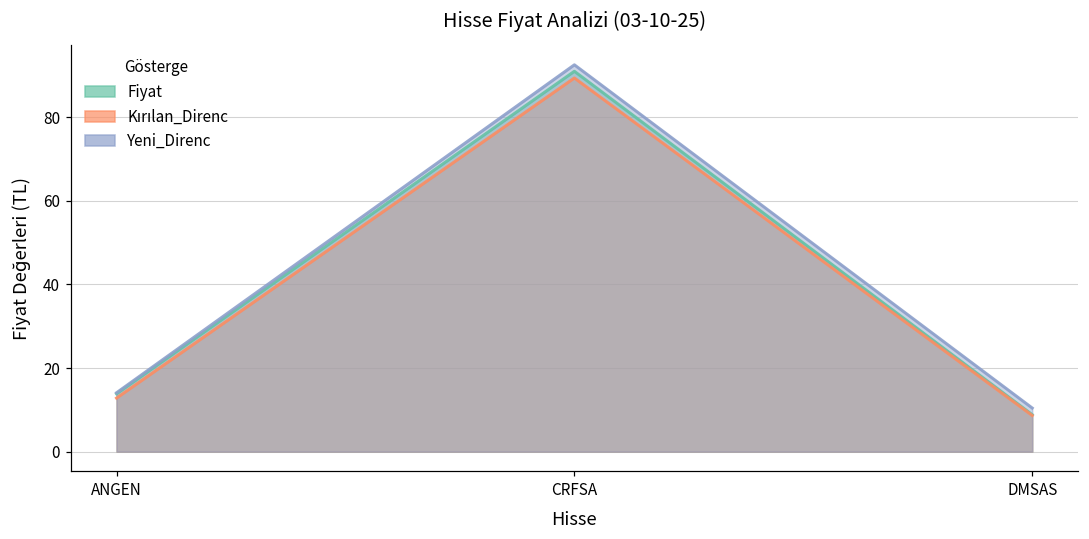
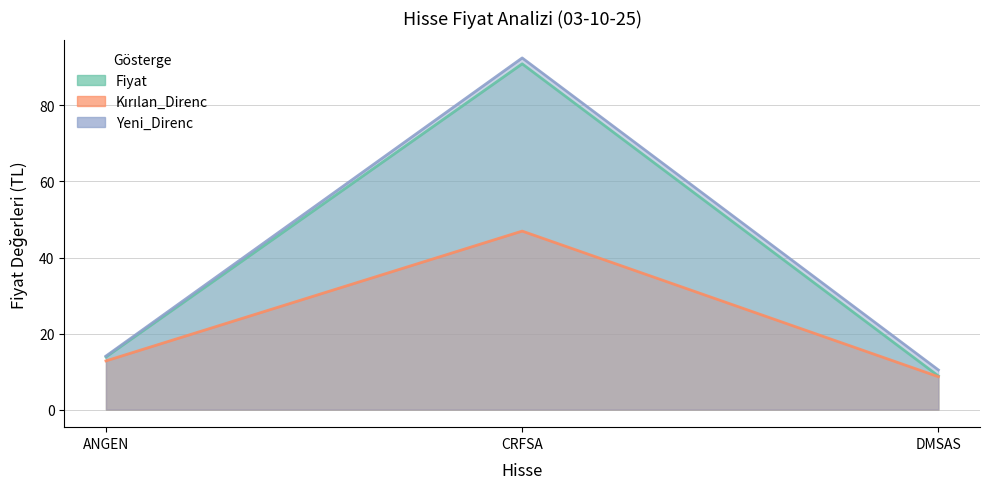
  {
    "Kırılan_Direnc": {
      "ANGEN": 13,
-     "CRFSA": 89
+     "CRFSA": 47
    }
  }
